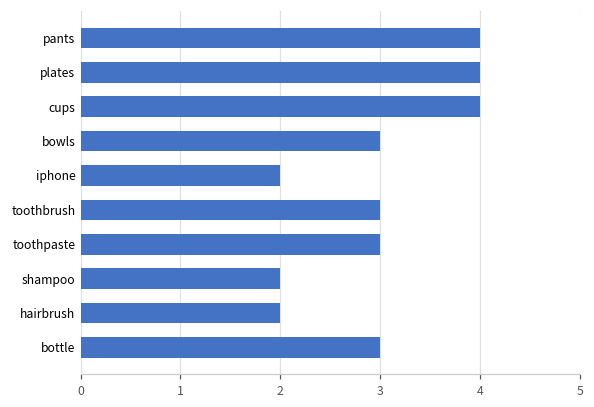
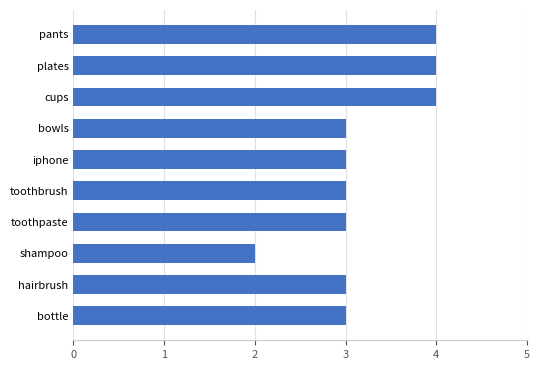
  {
    "pants": 4,
    "plates": 4,
    "cups": 4,
    "bowls": 3,
-   "iphone": 2,
+   "iphone": 3,
    "toothbrush": 3,
    "toothpaste": 3,
    "shampoo": 2,
-   "hairbrush": 2,
+   "hairbrush": 3,
    "bottle": 3
  }
